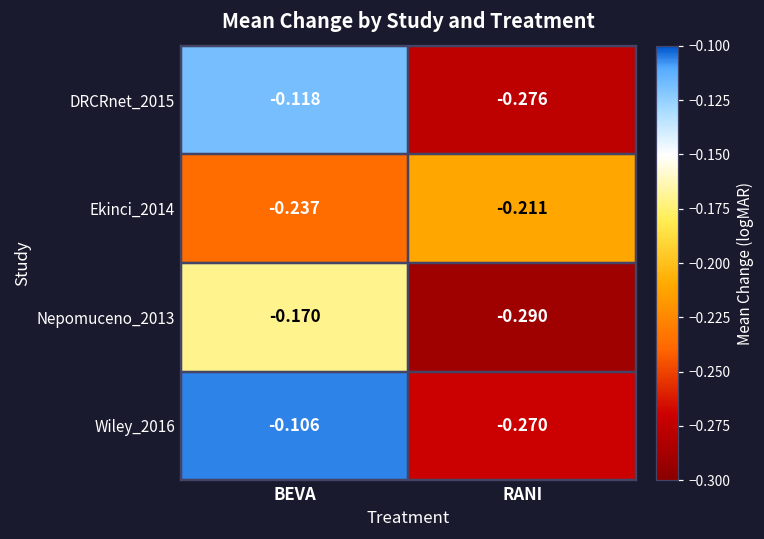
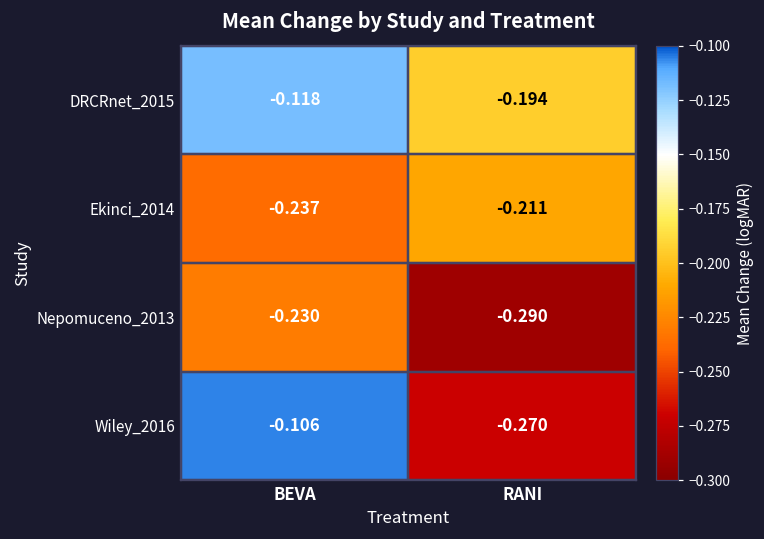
  {
    "DRCRnet_2015": {
      "BEVA": -0.118,
-     "RANI": -0.276
+     "RANI": -0.194
    },
    "Ekinci_2014": {
      "BEVA": -0.237,
      "RANI": -0.211
    },
    "Nepomuceno_2013": {
-     "BEVA": -0.170,
+     "BEVA": -0.230,
      "RANI": -0.290
    },
    "Wiley_2016": {
      "BEVA": -0.106,
      "RANI": -0.270
    }
  }
